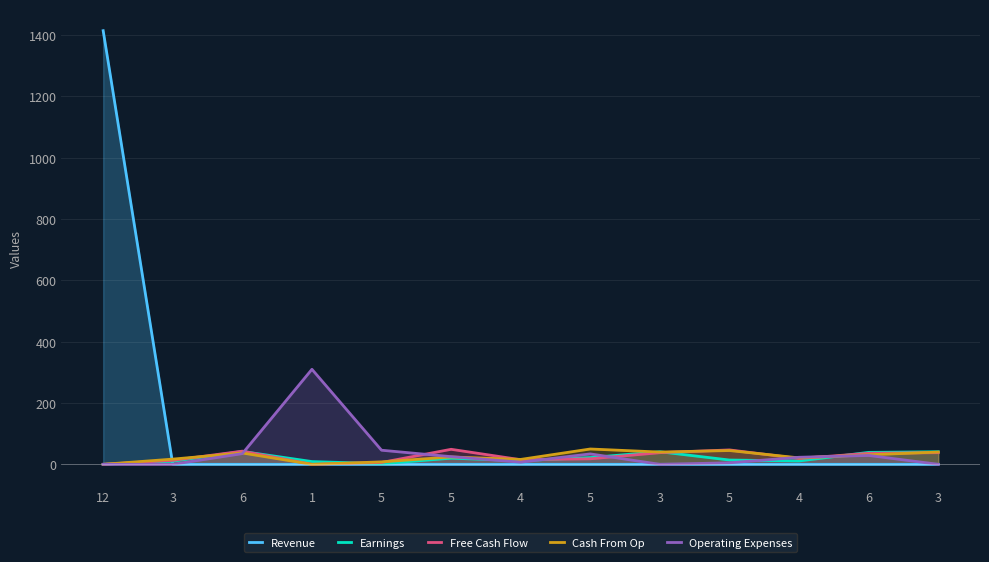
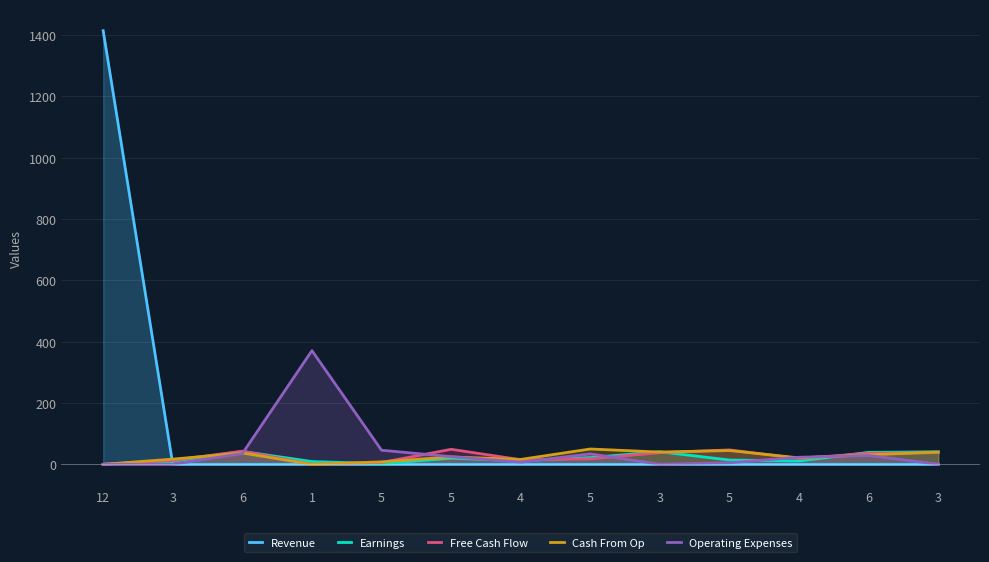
  {
    "Revenue": {
      "12": 1410
    },
    "Earnings": {
      "1": 10
    },
    "Operating Expenses": {
-     "1": 310
+     "1": 370
    }
  }
